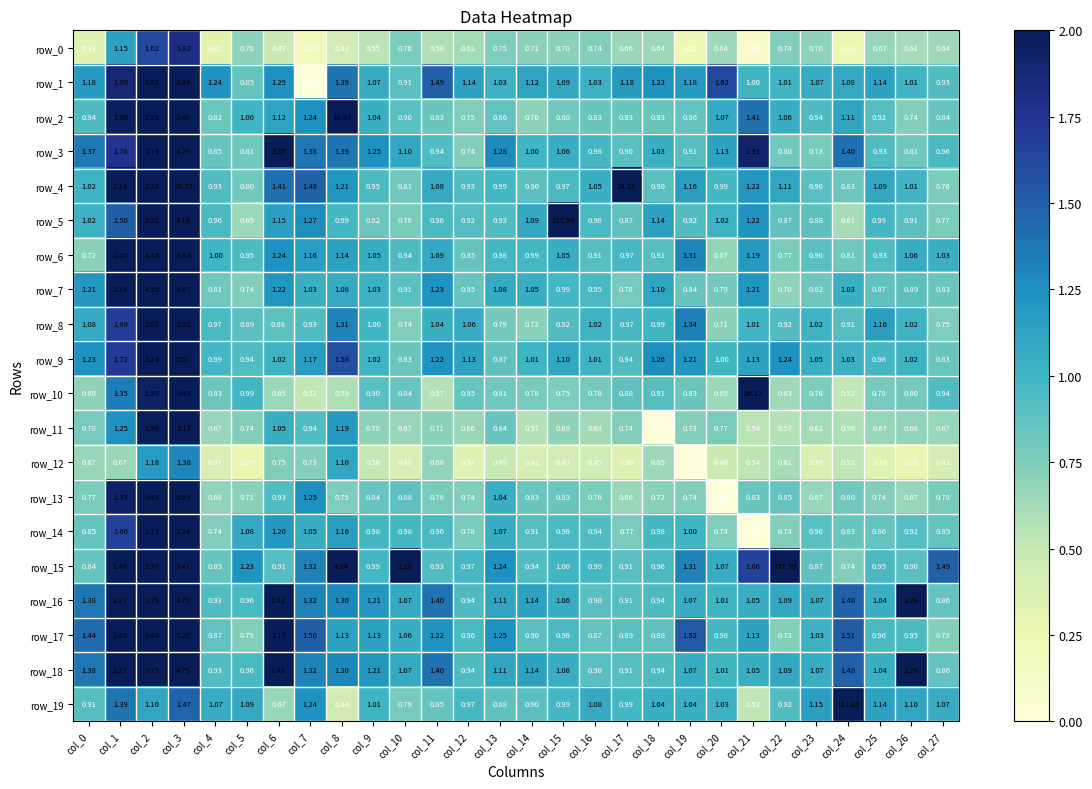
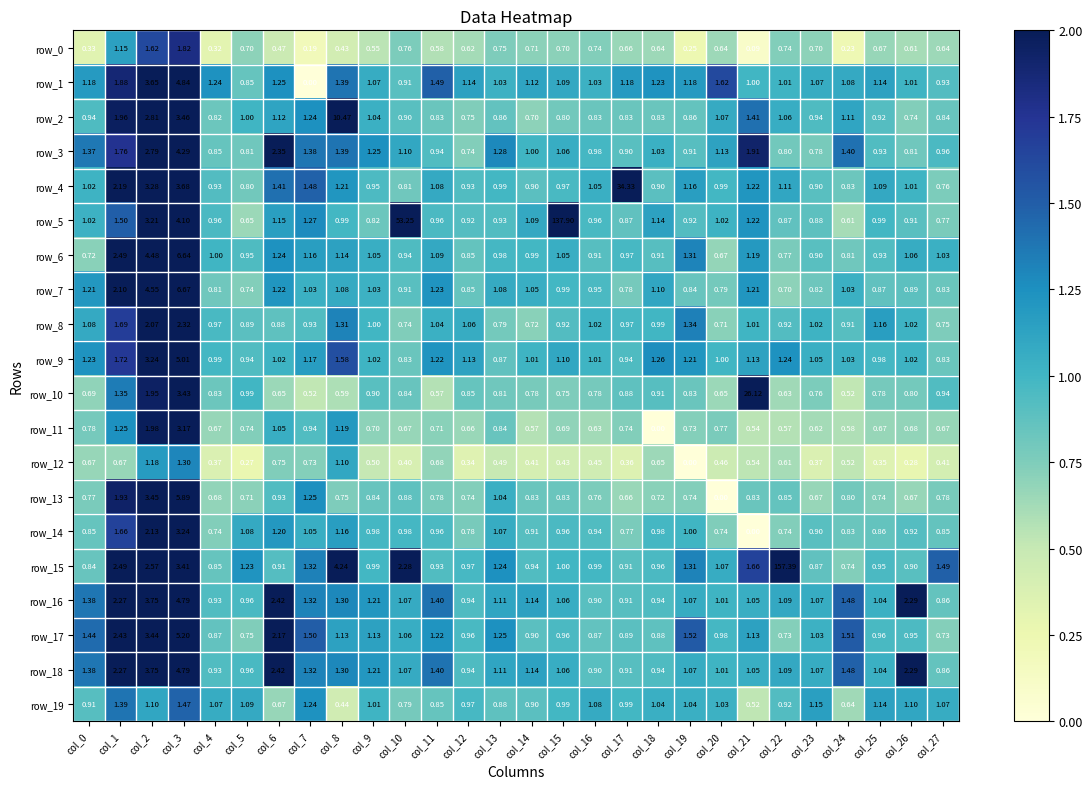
  {
    "row_4": {
      "col_0": 1.02,
      "col_1": 2.19,
      "col_2": 3.28,
-     "col_3": 93.73,
+     "col_3": 3.68,
      "col_4": 0.93,
      "col_5": 0.80,
      "col_6": 1.41,
      "col_7": 1.48,
      "col_8": 1.21,
      "col_9": 0.95,
      "col_10": 0.81,
      "col_11": 1.08,
      "col_12": 0.93,
      "col_13": 0.99,
      "col_14": 0.90,
      "col_15": 0.97,
      "col_16": 1.05,
      "col_17": 34.33,
      "col_18": 0.90,
      "col_19": 1.16,
      "col_20": 0.99,
      "col_21": 1.22,
      "col_22": 1.11,
      "col_23": 0.90,
      "col_24": 0.83,
      "col_25": 1.09,
      "col_26": 1.01,
      "col_27": 0.76
    },
    "row_5": {
      "col_0": 1.02,
      "col_1": 1.50,
      "col_2": 3.21,
      "col_3": 4.10,
      "col_4": 0.96,
      "col_5": 0.65,
      "col_6": 1.15,
      "col_7": 1.27,
      "col_8": 0.99,
      "col_9": 0.82,
-     "col_10": 0.78,
+     "col_10": 53.25,
      "col_11": 0.96,
      "col_12": 0.92,
      "col_13": 0.93,
      "col_14": 1.09,
      "col_15": 137.90,
      "col_16": 0.96,
      "col_17": 0.87,
      "col_18": 1.14,
      "col_19": 0.92,
      "col_20": 1.02,
      "col_21": 1.22,
      "col_22": 0.87,
      "col_23": 0.88,
      "col_24": 0.61,
      "col_25": 0.99,
      "col_26": 0.91,
      "col_27": 0.77
    },
    "row_19": {
      "col_0": 0.91,
      "col_1": 1.39,
      "col_2": 1.10,
      "col_3": 1.47,
      "col_4": 1.07,
      "col_5": 1.09,
      "col_6": 0.67,
      "col_7": 1.24,
      "col_8": 0.44,
      "col_9": 1.01,
      "col_10": 0.79,
      "col_11": 0.85,
      "col_12": 0.97,
      "col_13": 0.88,
      "col_14": 0.90,
      "col_15": 0.99,
      "col_16": 1.08,
      "col_17": 0.99,
      "col_18": 1.04,
      "col_19": 1.04,
      "col_20": 1.03,
      "col_21": 0.52,
      "col_22": 0.92,
      "col_23": 1.15,
-     "col_24": 112.88,
+     "col_24": 0.64,
      "col_25": 1.14,
      "col_26": 1.10,
      "col_27": 1.07
    }
  }
